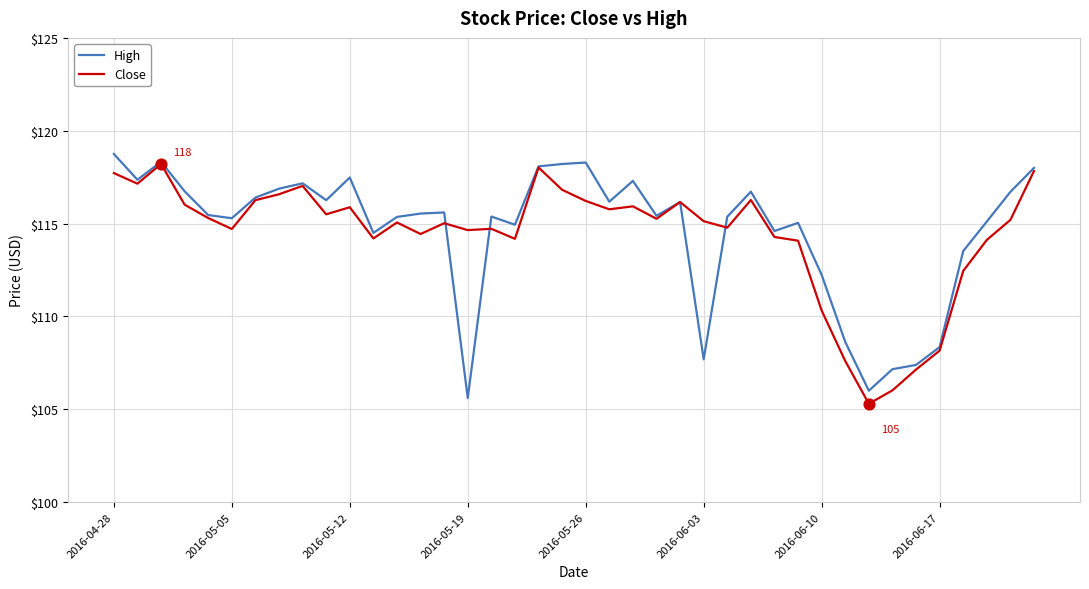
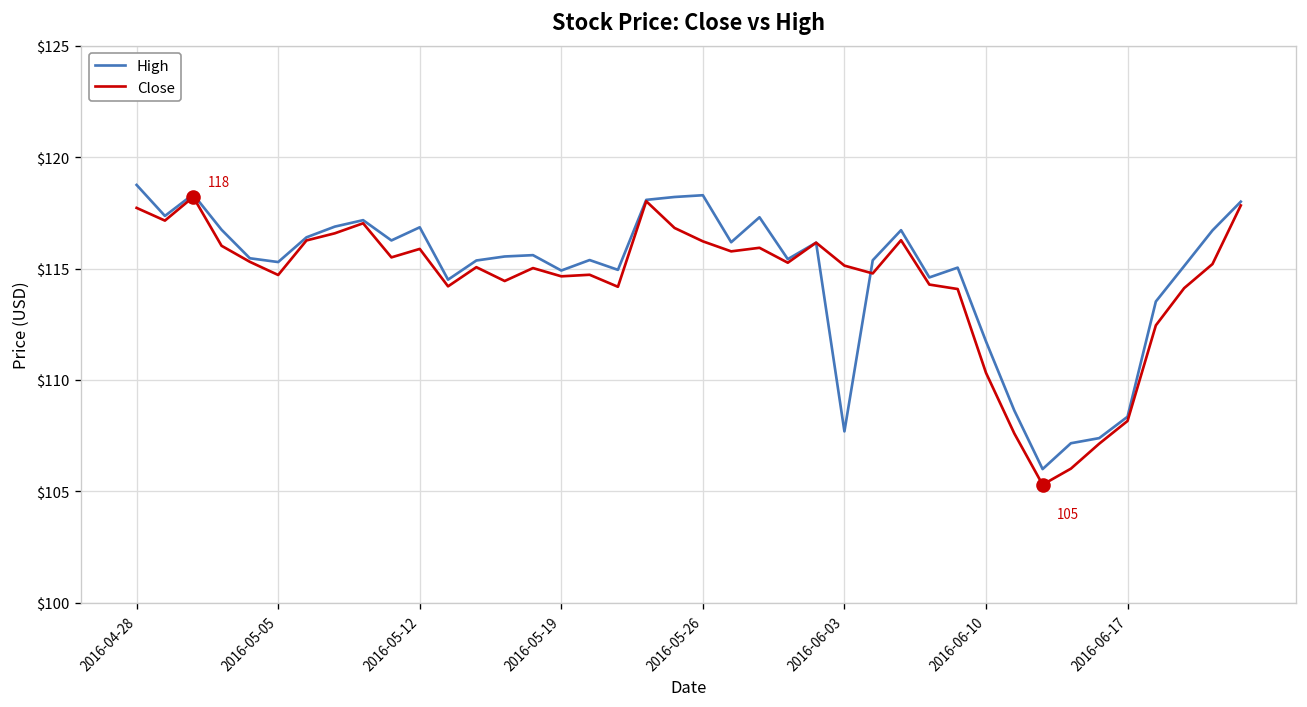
  {
    "High": {
      "2016-04-28": "$118.8",
      "2016-05-05": "$115.3",
-     "2016-05-12": "$117.5",
-     "2016-05-19": "$105.6",
+     "2016-05-12": "$116.8",
+     "2016-05-19": "$114.9",
      "2016-05-26": "$118.3",
      "2016-06-03": "$107.7",
-     "2016-06-10": "$112.2",
+     "2016-06-10": "$111.7",
      "2016-06-17": "$108.3"
    }
  }
